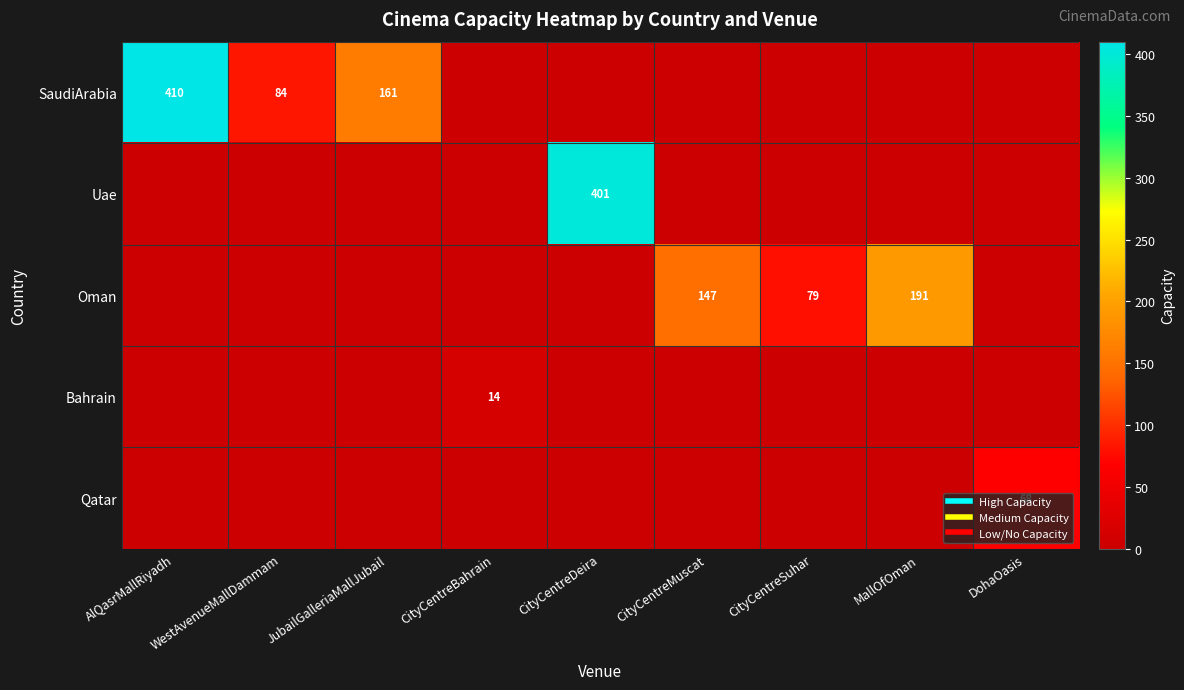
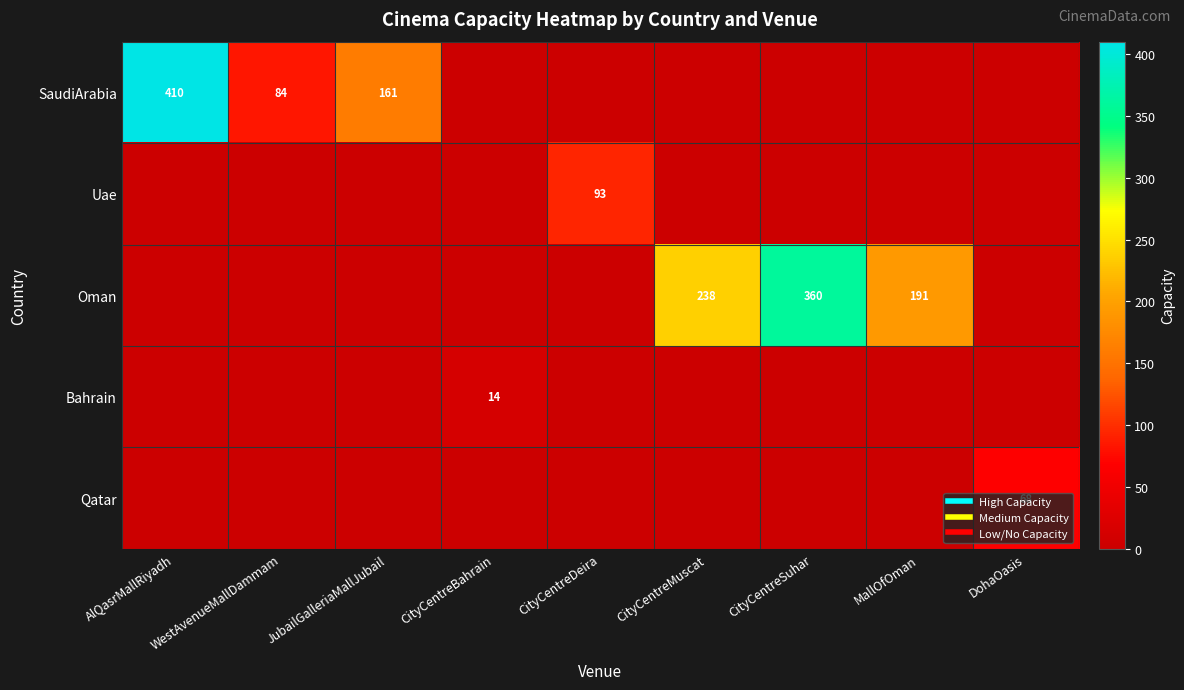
  {
    "SaudiArabia": {
      "AlQasrMallRiyadh": 410,
      "WestAvenueMallDammam": 84,
      "JubailGalleriaMallJubail": 161
    },
    "Uae": {
-     "CityCentreDeira": 401
+     "CityCentreDeira": 93
    },
    "Oman": {
-     "CityCentreMuscat": 147,
-     "CityCentreSuhar": 79,
+     "CityCentreMuscat": 238,
+     "CityCentreSuhar": 360,
      "MallOfOman": 191
    },
    "Bahrain": {
      "CityCentreBahrain": 14
    }
  }
